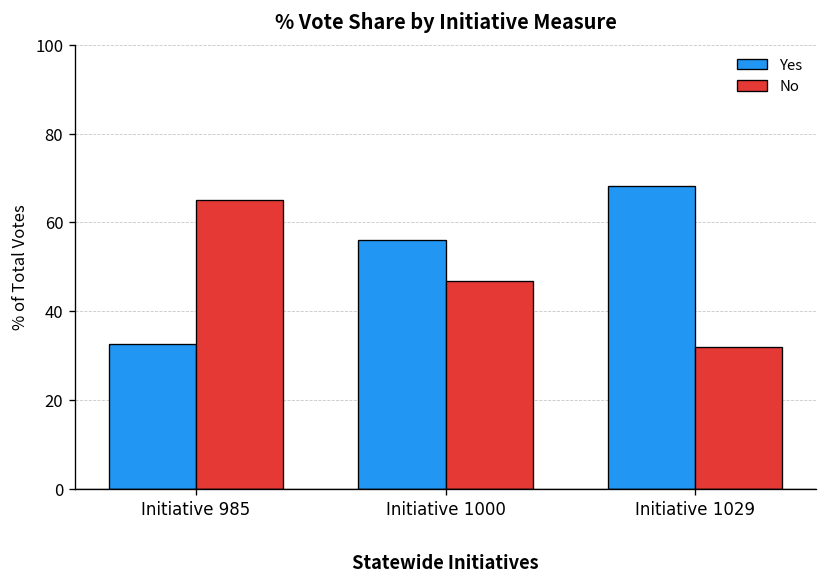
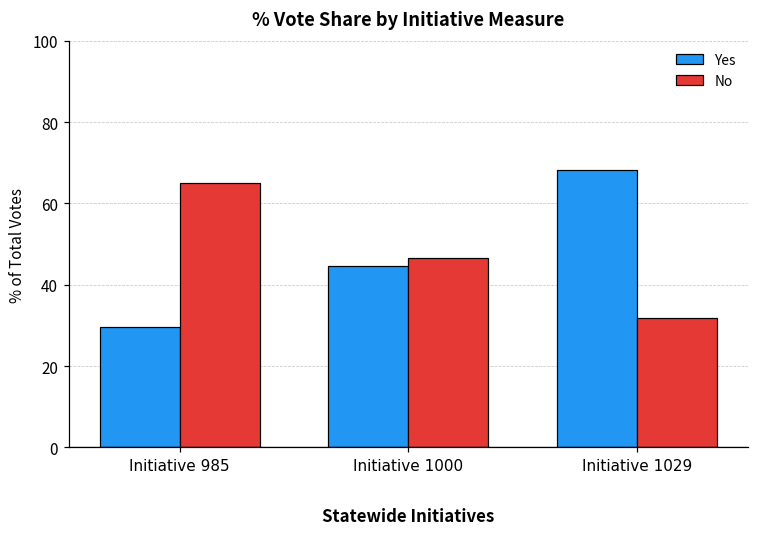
  {
    "Yes": {
-     "Initiative 985": 32,
-     "Initiative 1000": 56,
+     "Initiative 985": 30,
+     "Initiative 1000": 45,
      "Initiative 1029": 68
    },
    "No": {
      "Initiative 985": 65,
      "Initiative 1000": 47,
      "Initiative 1029": 32
    }
  }
